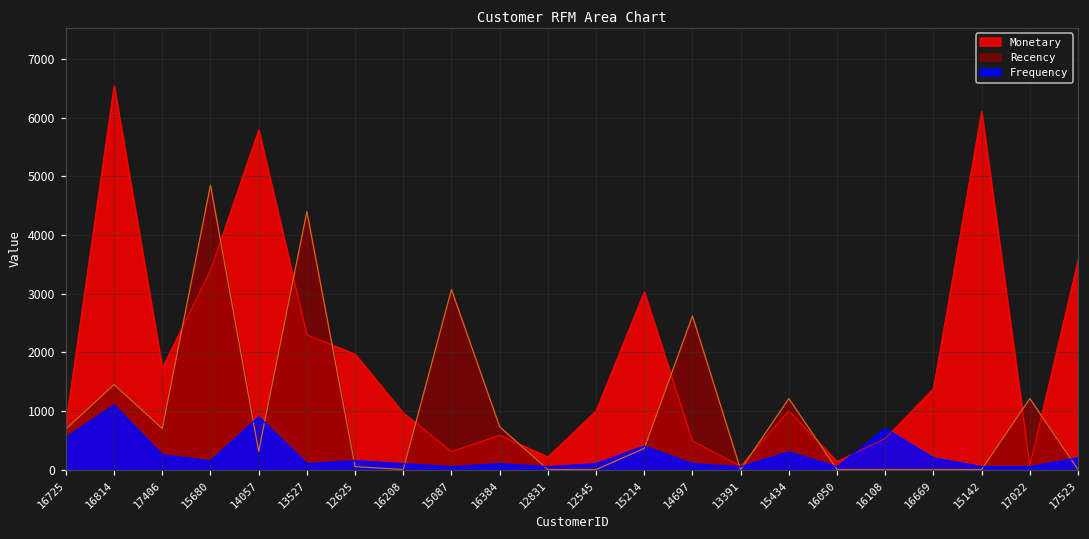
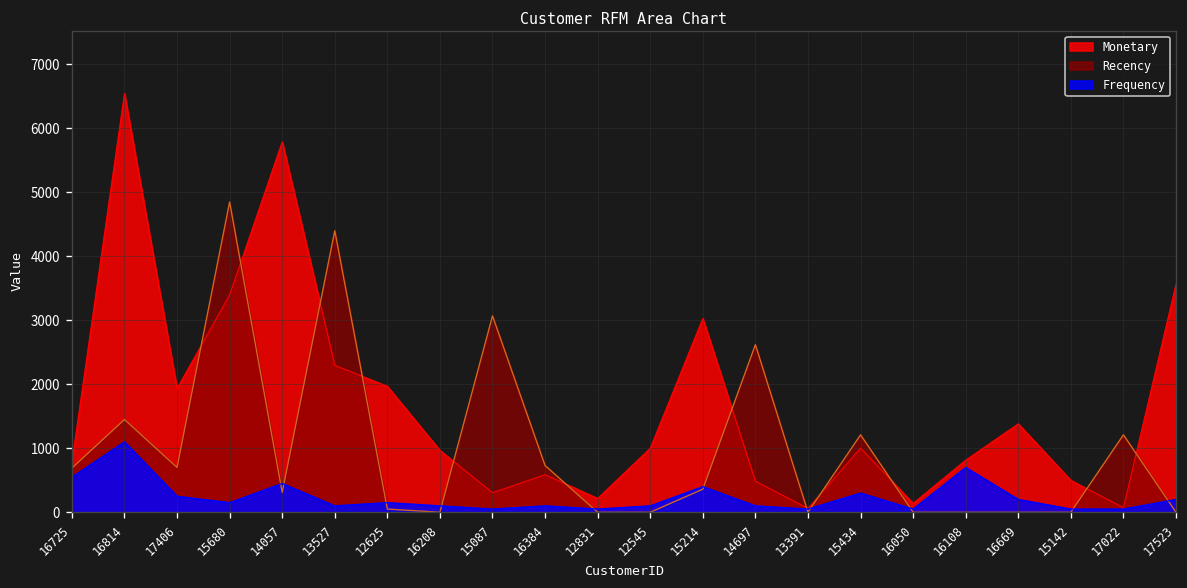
  {
    "Monetary": {
      "16725": 800,
      "16814": 6500,
-     "17406": 1700,
+     "17406": 1900,
      "15680": 3400,
      "14057": 5800,
      "13527": 2300,
      "12625": 2000,
      "16208": 1000,
      "15087": 300,
      "16384": 600,
      "12831": 200,
      "12545": 1000,
      "15214": 3000,
      "14697": 500,
      "15434": 1000,
      "16050": 100,
-     "16108": 500,
+     "16108": 800,
      "16669": 1400,
-     "15142": 6100,
+     "15142": 500,
      "17523": 3600
    },
    "Recency": {
      "16725": 700,
      "16814": 1500,
      "17406": 700,
      "15680": 4900,
      "14057": 300,
      "13527": 4400,
      "12625": 100,
      "16208": 0,
      "15087": 3100,
      "16384": 700,
      "12831": 0,
      "12545": 0,
      "14697": 2600,
      "13391": 0,
      "15434": 1200,
      "16050": 0,
      "16108": 0,
      "16669": 0,
      "15142": 0,
      "17022": 1200,
      "17523": 0
    },
    "Frequency": {
      "16725": 600,
      "16814": 1100,
      "17406": 300,
      "15680": 200,
-     "14057": 900,
+     "14057": 500,
      "13527": 100,
      "12625": 200,
      "16208": 100,
      "15087": 100,
      "16384": 100,
      "12831": 100,
      "12545": 100,
      "14697": 100,
      "15434": 300,
      "16050": 100,
      "16108": 700,
      "16669": 200,
      "15142": 100,
      "17523": 200
    }
  }
